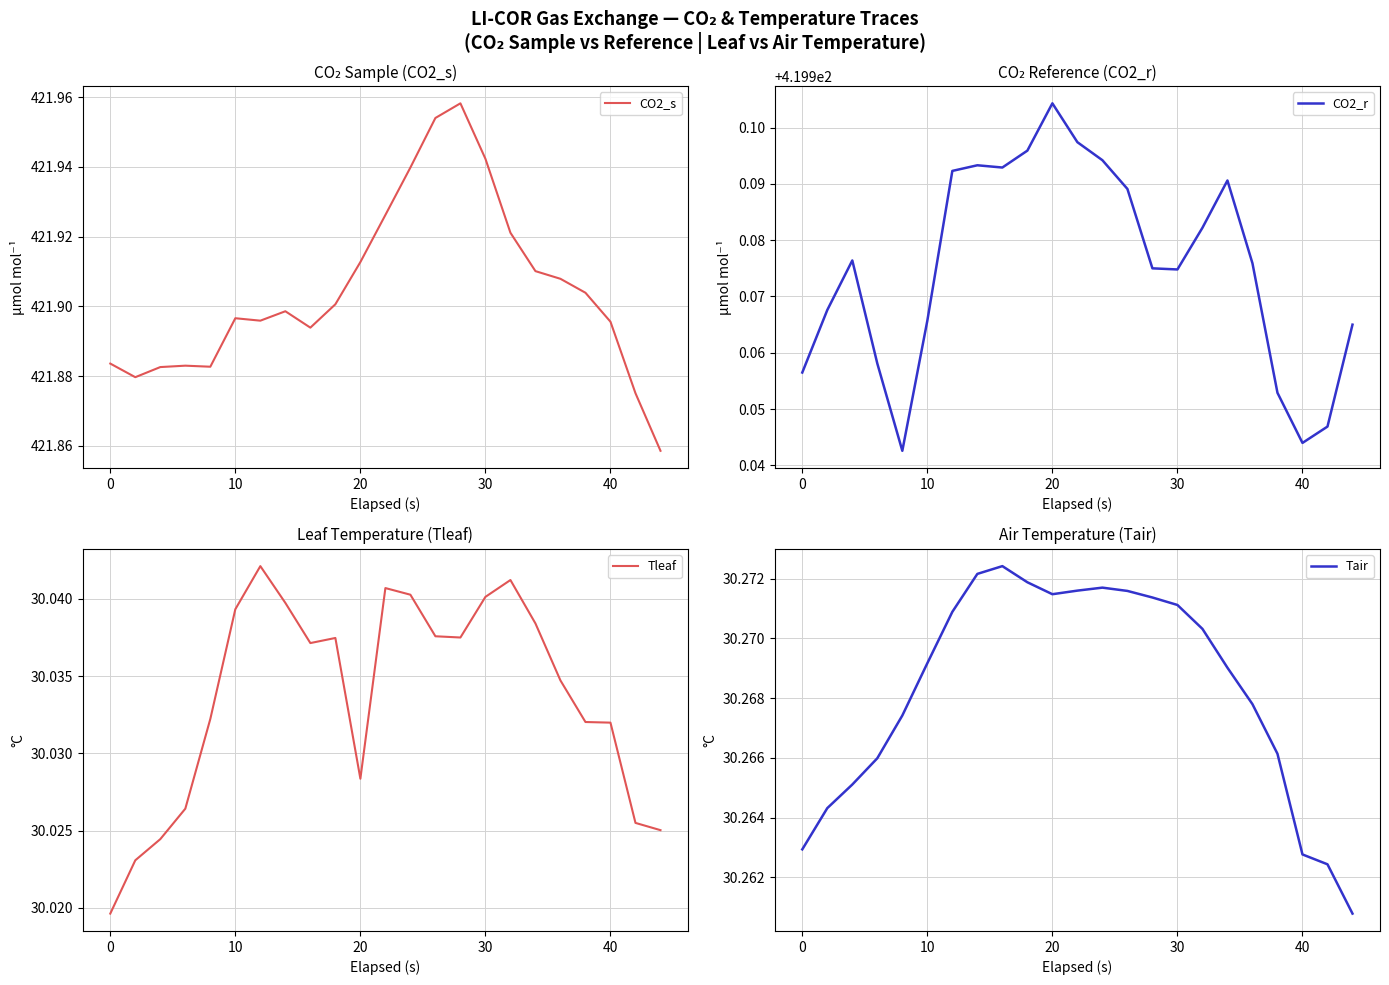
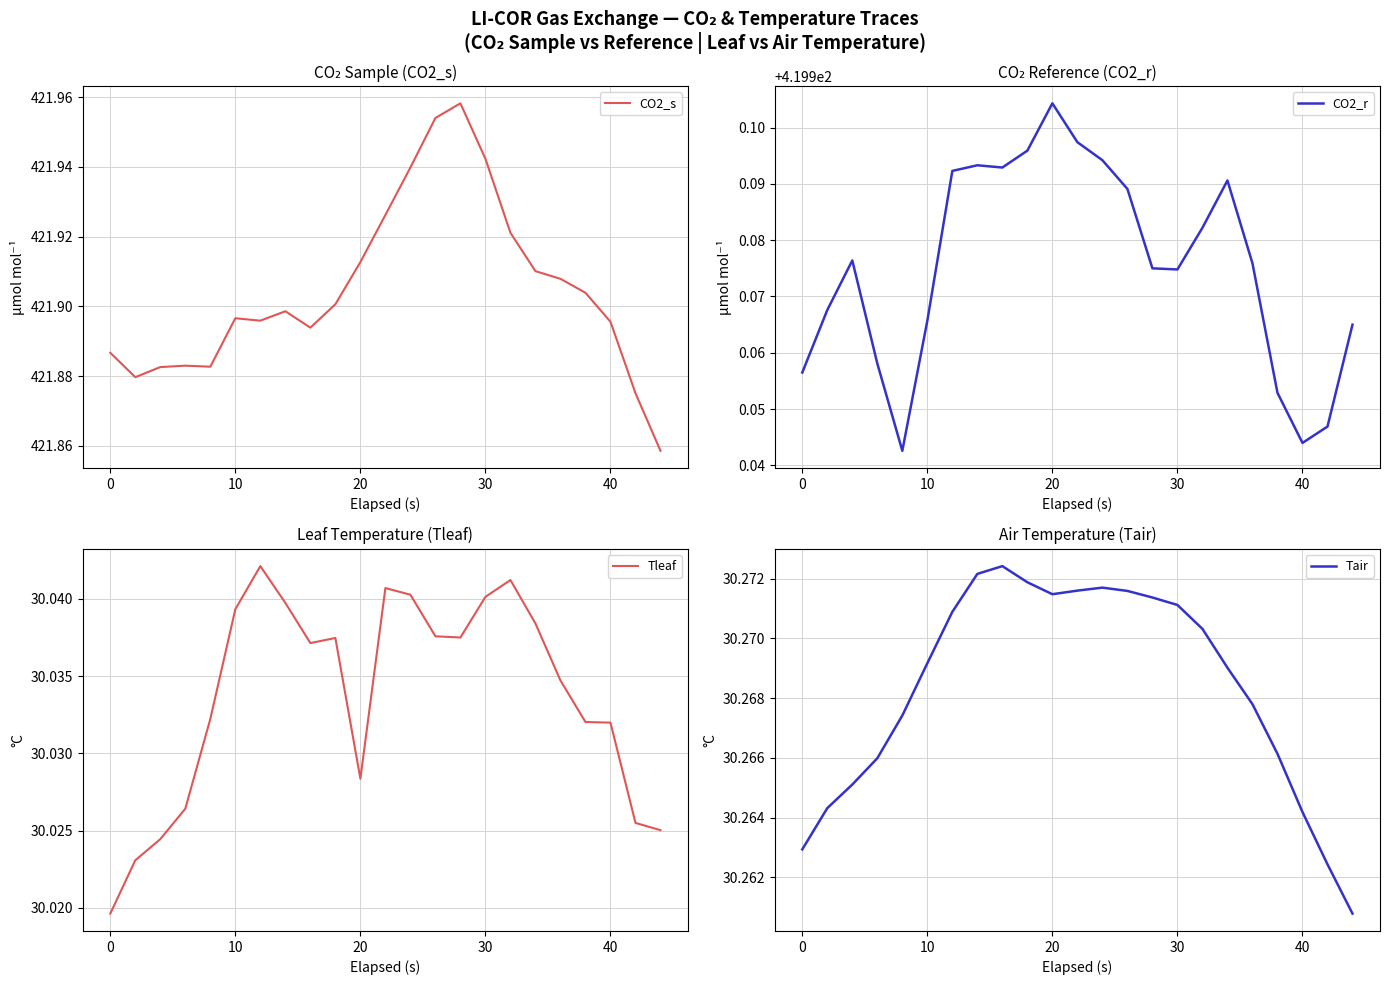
  {
    "CO₂ Sample (CO2_s)": {
-     "0": 421.884,
+     "0": 421.887,
      "10": 421.897,
      "20": 421.913,
      "30": 421.942,
      "40": 421.896
    },
    "CO₂ Reference (CO2_r)": {
      "0": 419.957,
      "10": 419.966,
      "20": 420.004,
      "30": 419.975,
      "40": 419.944
    },
    "Leaf Temperature (Tleaf)": {
      "0": 30.0196,
      "10": 30.0393,
      "20": 30.0284,
      "30": 30.0401,
      "40": 30.0320
    },
    "Air Temperature (Tair)": {
      "0": 30.2629,
      "10": 30.2692,
      "20": 30.2715,
      "30": 30.2711,
-     "40": 30.2628
+     "40": 30.2642
    }
  }
